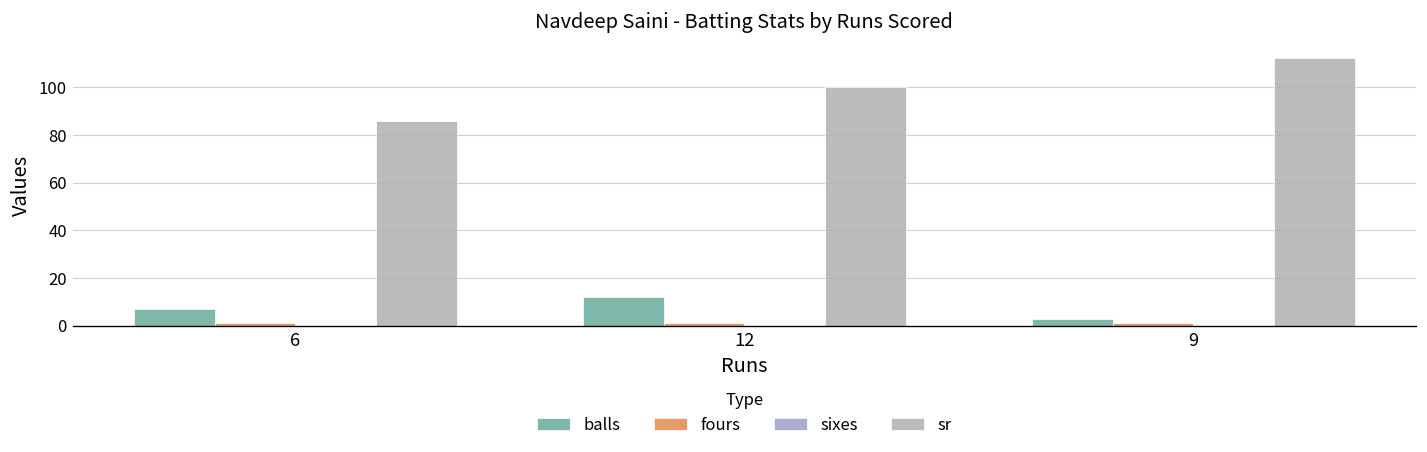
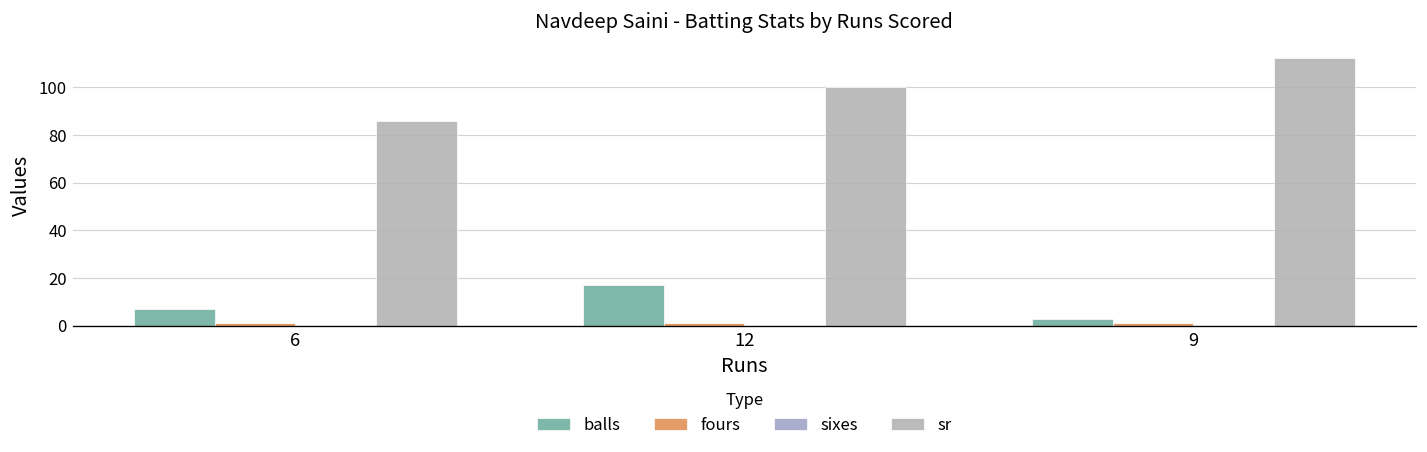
  {
    "balls": {
      "6": 7,
-     "12": 12,
+     "12": 17,
      "9": 3
    }
  }
